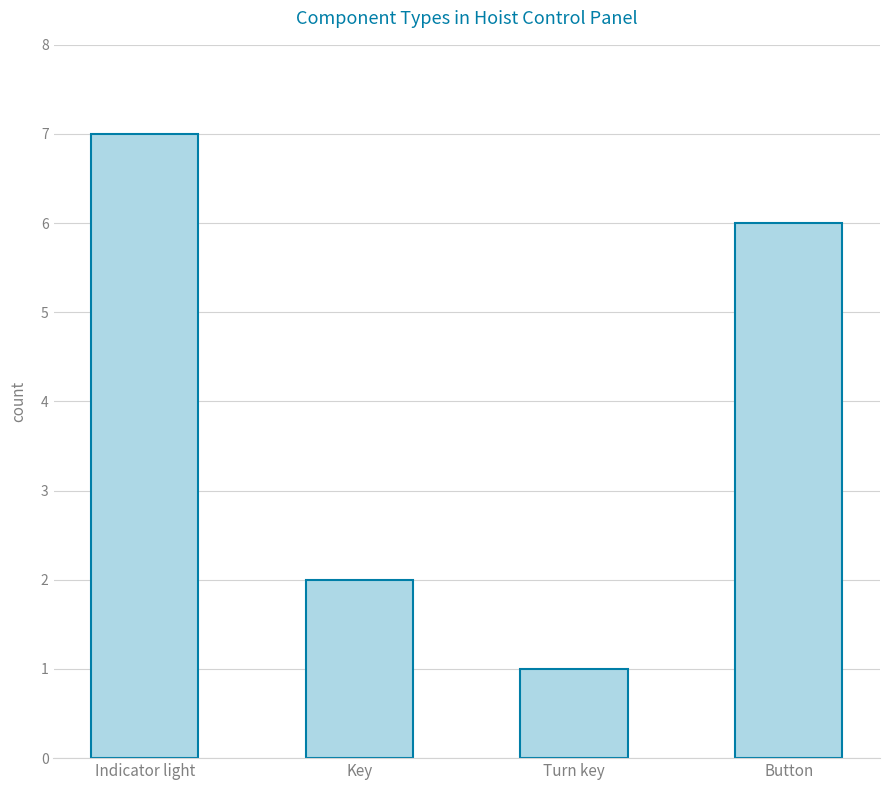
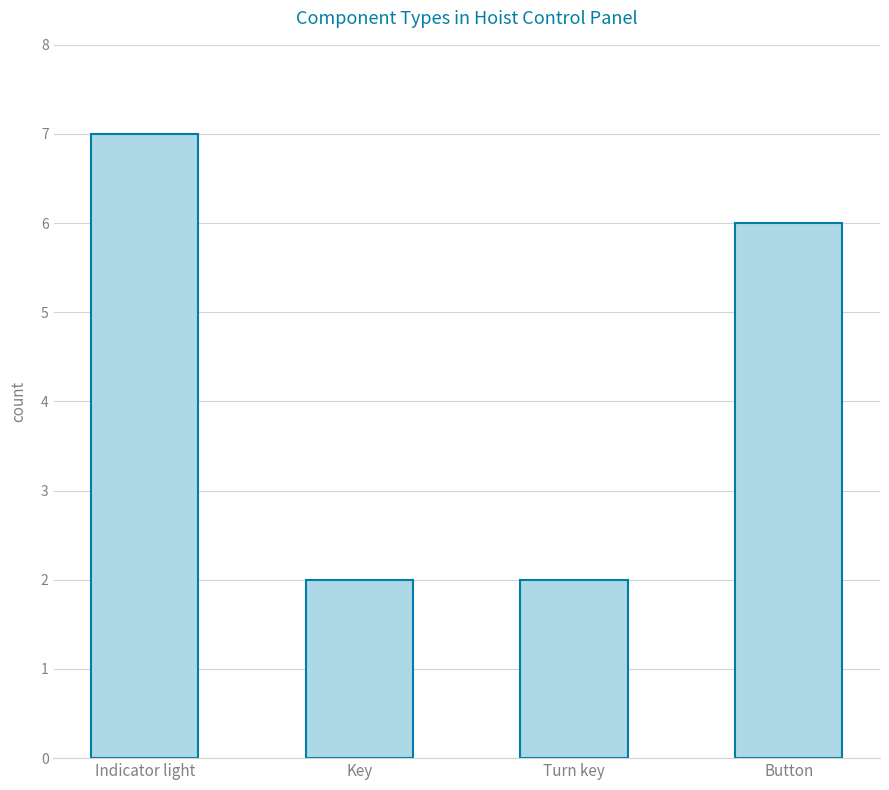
  {
    "Indicator light": 7,
    "Key": 2,
-   "Turn key": 1,
+   "Turn key": 2,
    "Button": 6
  }
